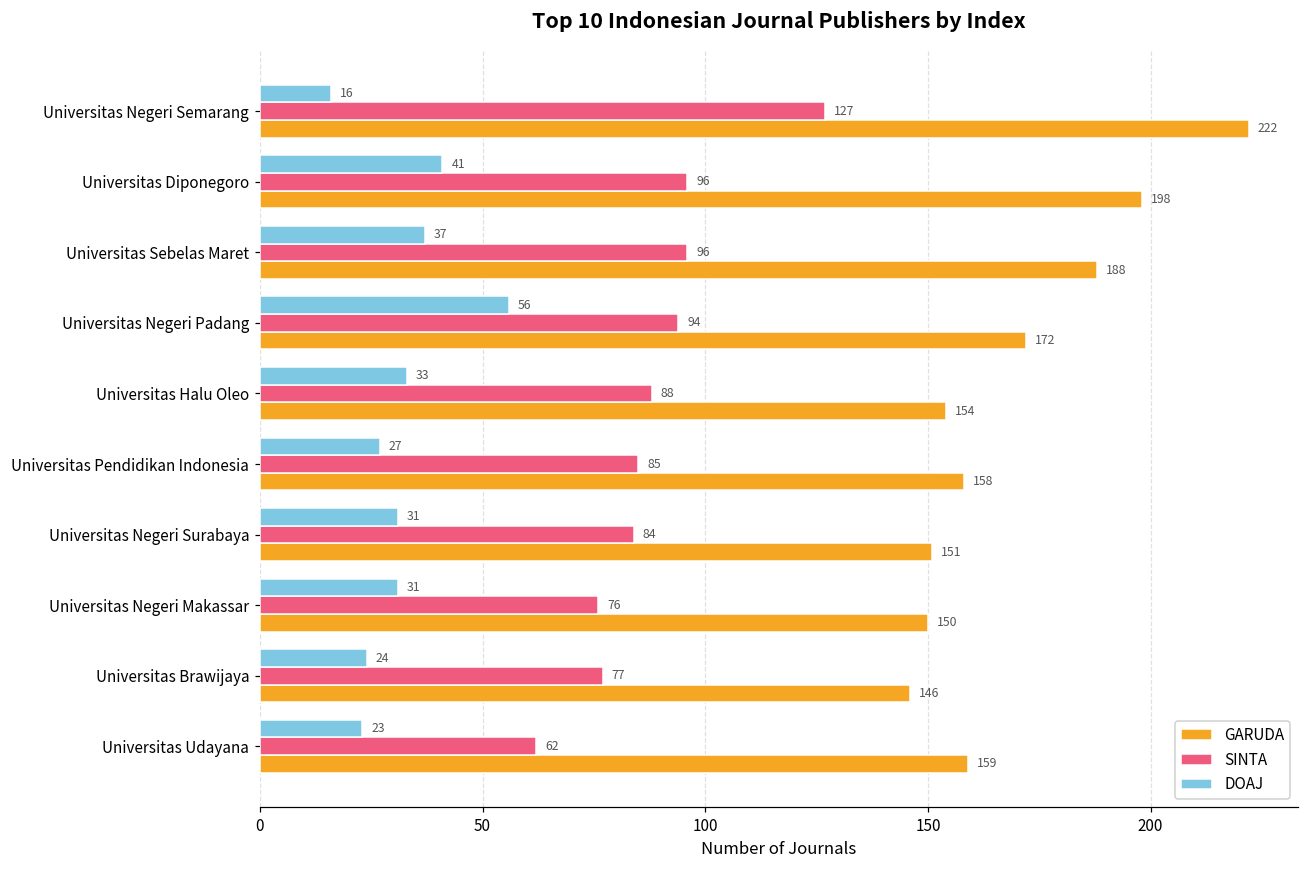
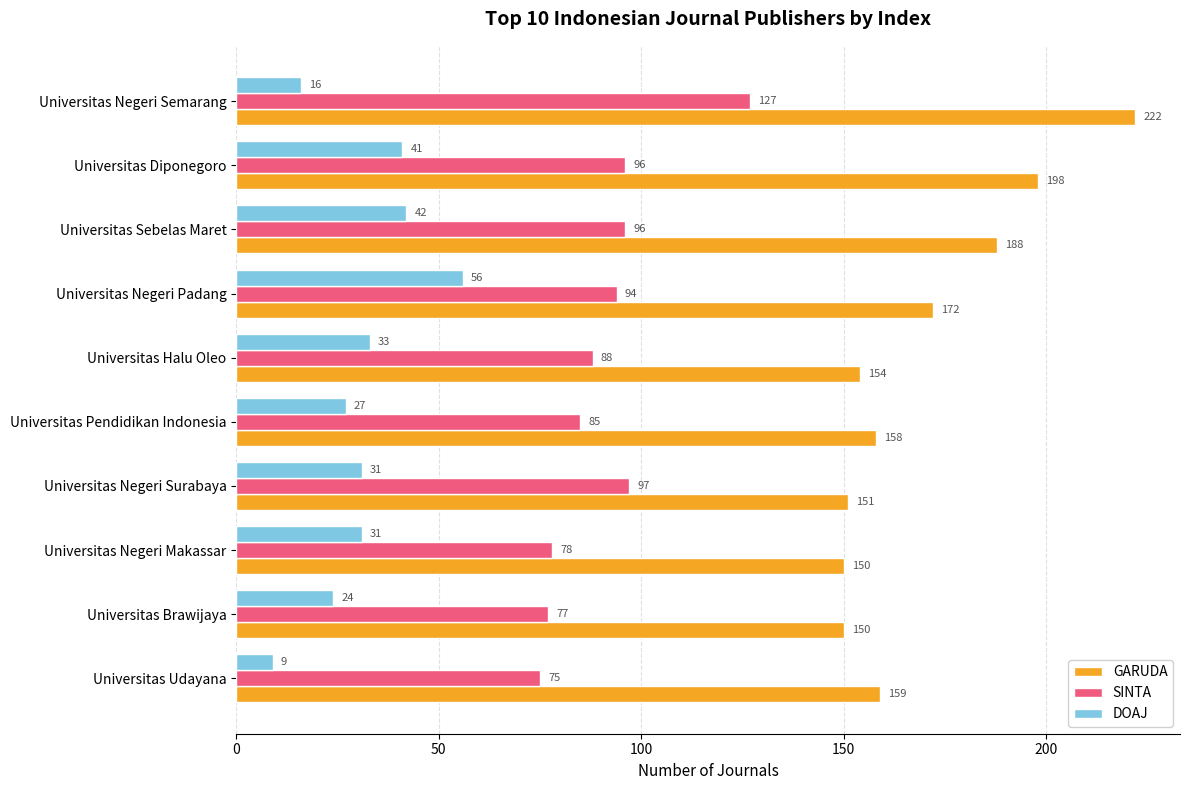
  {
    "GARUDA": {
      "Universitas Negeri Semarang": 222,
      "Universitas Diponegoro": 198,
      "Universitas Sebelas Maret": 188,
      "Universitas Negeri Padang": 172,
      "Universitas Halu Oleo": 154,
      "Universitas Pendidikan Indonesia": 158,
      "Universitas Negeri Surabaya": 151,
      "Universitas Negeri Makassar": 150,
-     "Universitas Brawijaya": 146,
+     "Universitas Brawijaya": 150,
      "Universitas Udayana": 159
    },
    "SINTA": {
      "Universitas Negeri Semarang": 127,
      "Universitas Diponegoro": 96,
      "Universitas Sebelas Maret": 96,
      "Universitas Negeri Padang": 94,
      "Universitas Halu Oleo": 88,
      "Universitas Pendidikan Indonesia": 85,
-     "Universitas Negeri Surabaya": 84,
-     "Universitas Negeri Makassar": 76,
+     "Universitas Negeri Surabaya": 97,
+     "Universitas Negeri Makassar": 78,
      "Universitas Brawijaya": 77,
-     "Universitas Udayana": 62
+     "Universitas Udayana": 75
    },
    "DOAJ": {
      "Universitas Negeri Semarang": 16,
      "Universitas Diponegoro": 41,
-     "Universitas Sebelas Maret": 37,
+     "Universitas Sebelas Maret": 42,
      "Universitas Negeri Padang": 56,
      "Universitas Halu Oleo": 33,
      "Universitas Pendidikan Indonesia": 27,
      "Universitas Negeri Surabaya": 31,
      "Universitas Negeri Makassar": 31,
      "Universitas Brawijaya": 24,
-     "Universitas Udayana": 23
+     "Universitas Udayana": 9
    }
  }
